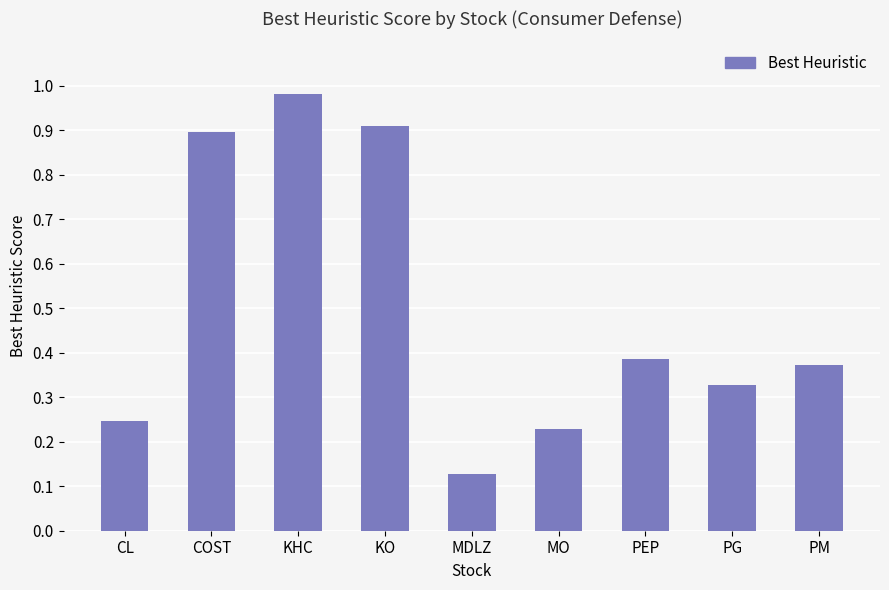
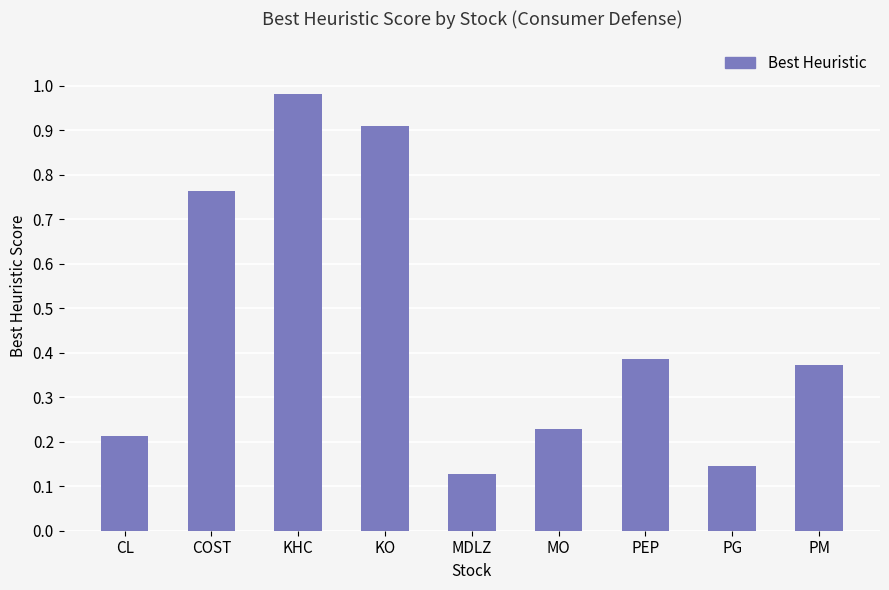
  {
-   "CL": 0.25,
-   "COST": 0.90,
+   "CL": 0.21,
+   "COST": 0.76,
    "KHC": 0.98,
    "KO": 0.91,
    "MDLZ": 0.13,
    "MO": 0.23,
    "PEP": 0.39,
-   "PG": 0.33,
+   "PG": 0.14,
    "PM": 0.37
  }
